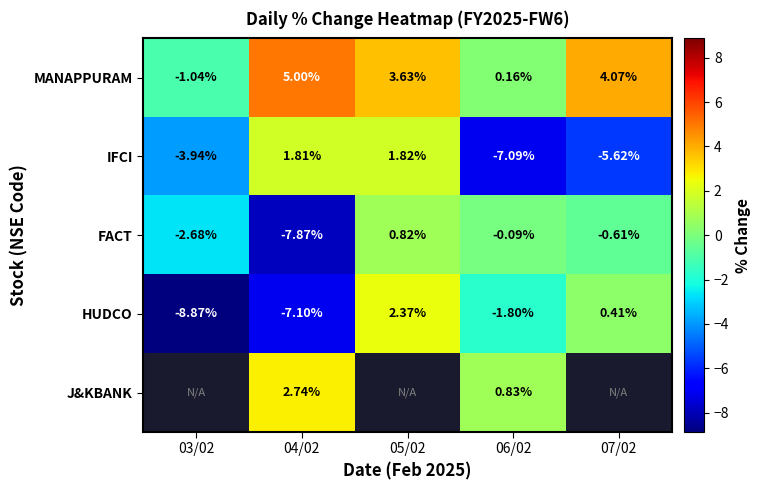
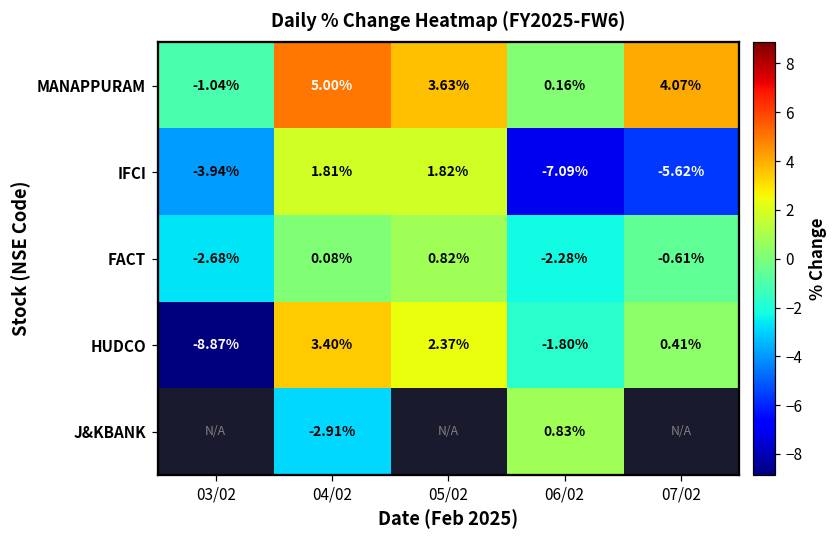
  {
    "MANAPPURAM": {
      "03/02": "-1.04%",
      "04/02": "5.00%",
      "05/02": "3.63%",
      "06/02": "0.16%",
      "07/02": "4.07%"
    },
    "IFCI": {
      "03/02": "-3.94%",
      "04/02": "1.81%",
      "05/02": "1.82%",
      "06/02": "-7.09%",
      "07/02": "-5.62%"
    },
    "FACT": {
      "03/02": "-2.68%",
-     "04/02": "-7.87%",
+     "04/02": "0.08%",
      "05/02": "0.82%",
-     "06/02": "-0.09%",
+     "06/02": "-2.28%",
      "07/02": "-0.61%"
    },
    "HUDCO": {
      "03/02": "-8.87%",
-     "04/02": "-7.10%",
+     "04/02": "3.40%",
      "05/02": "2.37%",
      "06/02": "-1.80%",
      "07/02": "0.41%"
    },
    "J&KBANK": {
-     "04/02": "2.74%",
+     "04/02": "-2.91%",
      "06/02": "0.83%"
    }
  }
